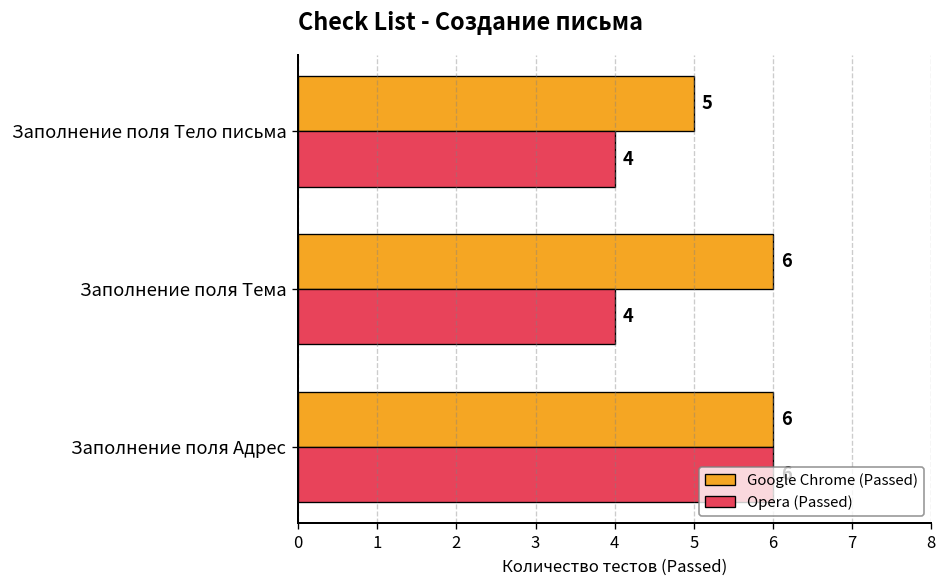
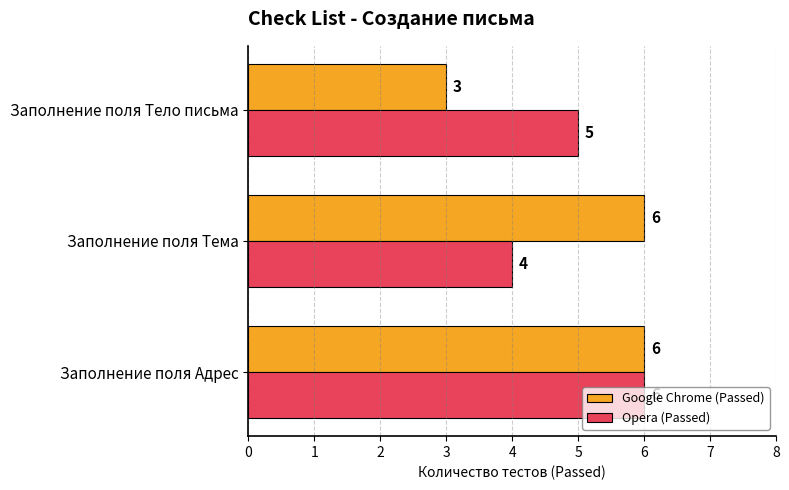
  {
    "Google Chrome (Passed)": {
-     "Заполнение поля Тело письма": 5,
+     "Заполнение поля Тело письма": 3,
      "Заполнение поля Тема": 6,
      "Заполнение поля Адрес": 6
    },
    "Opera (Passed)": {
-     "Заполнение поля Тело письма": 4,
+     "Заполнение поля Тело письма": 5,
      "Заполнение поля Тема": 4
    }
  }
